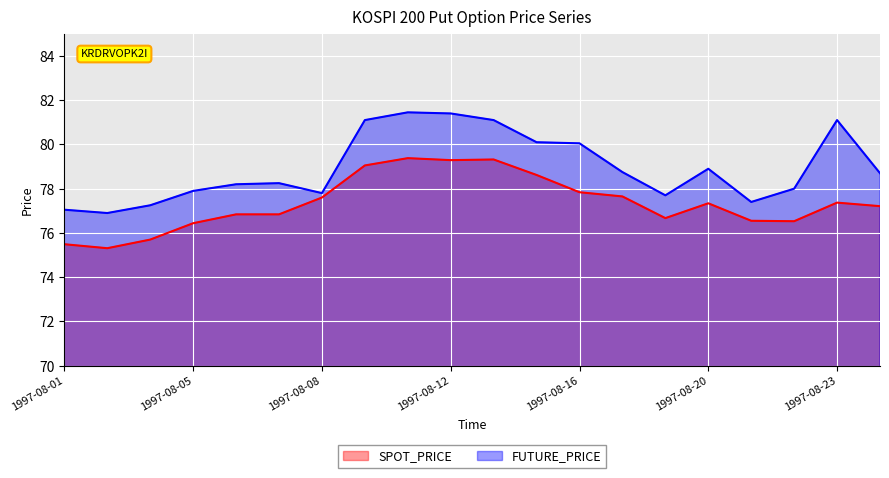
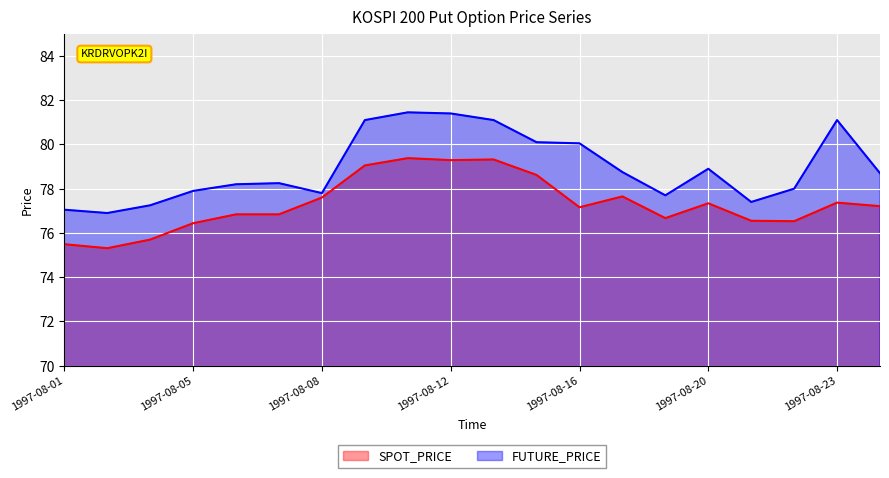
  {
    "SPOT_PRICE": {
      "1997-08-01": 75.5,
      "1997-08-05": 76.4,
      "1997-08-08": 77.6,
      "1997-08-12": 79.3,
-     "1997-08-16": 77.8,
+     "1997-08-16": 77.2,
      "1997-08-20": 77.3,
      "1997-08-23": 77.4
    },
    "FUTURE_PRICE": {
      "1997-08-01": 77.1,
      "1997-08-05": 77.9,
      "1997-08-08": 77.8,
      "1997-08-12": 81.4,
      "1997-08-16": 80.1,
      "1997-08-20": 78.9,
      "1997-08-23": 81.1
    }
  }
